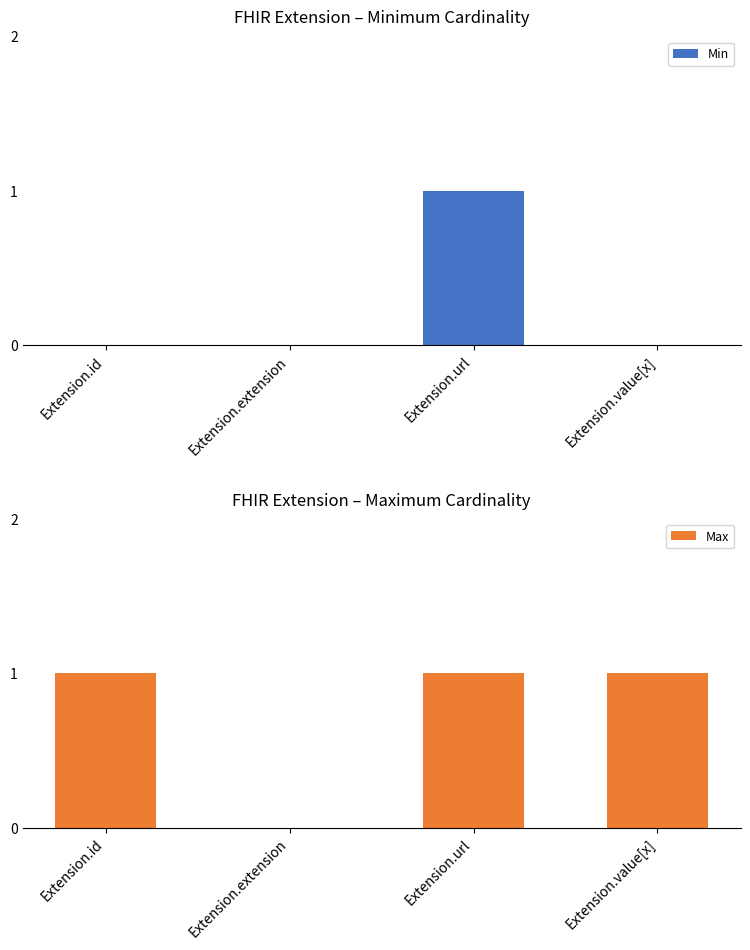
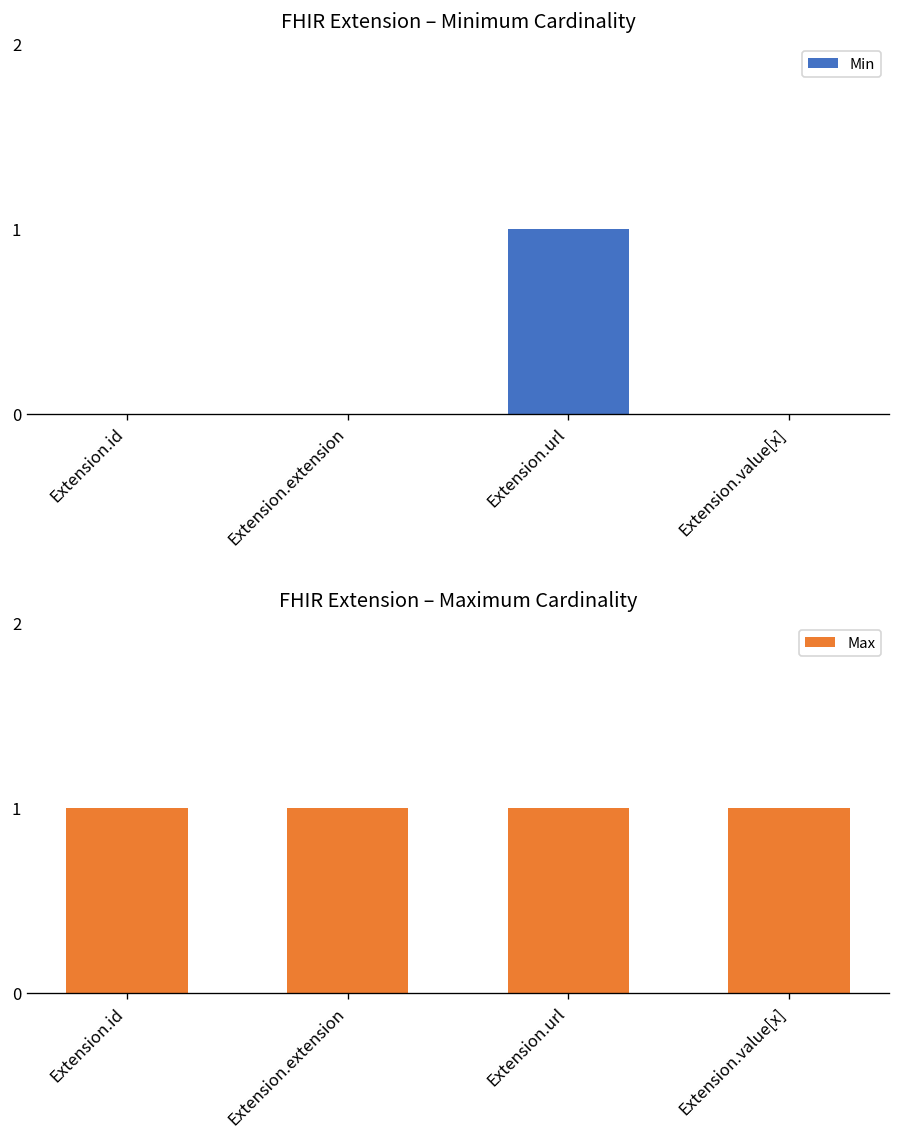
  {
    "FHIR Extension – Minimum Cardinality": {
      "Extension.id": 0.00,
      "Extension.extension": 0.00,
      "Extension.url": 1.00,
      "Extension.value[x]": 0.00
    },
    "FHIR Extension – Maximum Cardinality": {
      "Extension.id": 1,
-     "Extension.extension": 0,
+     "Extension.extension": 1,
      "Extension.url": 1,
      "Extension.value[x]": 1
    }
  }
